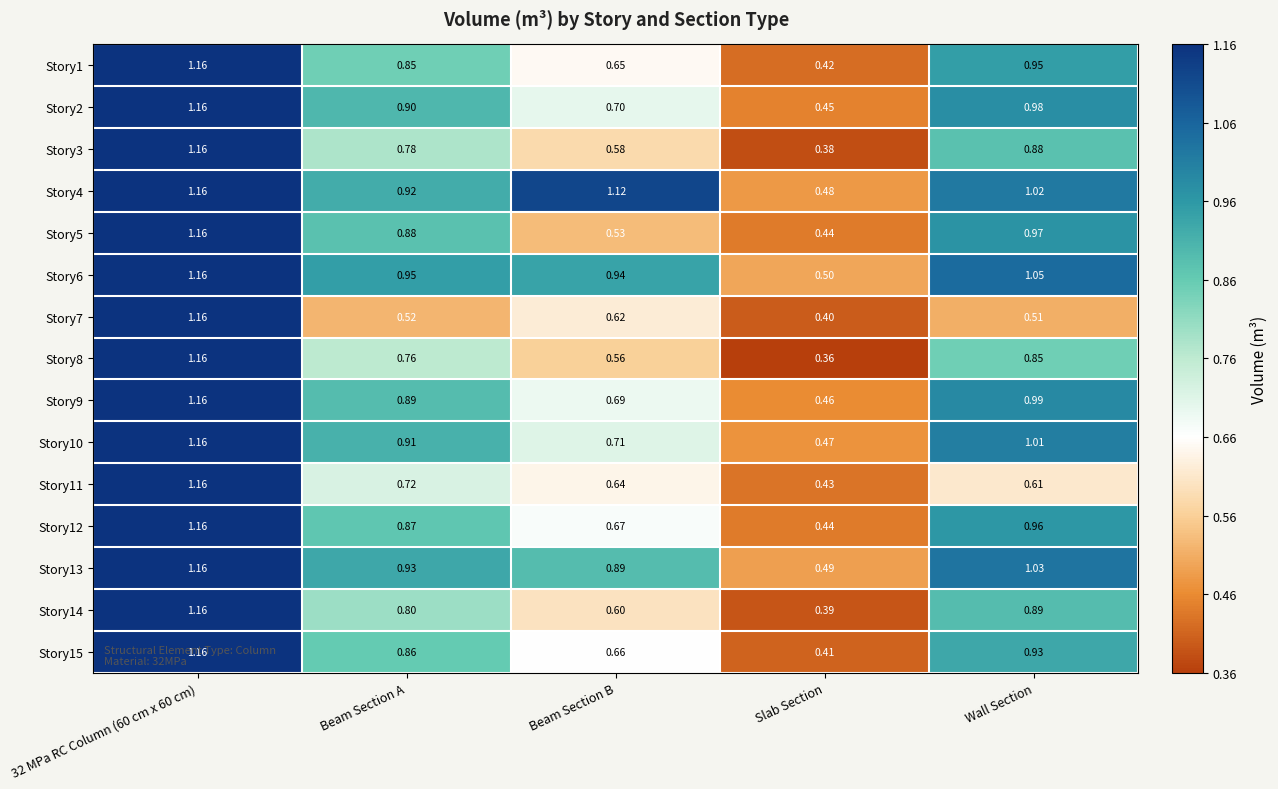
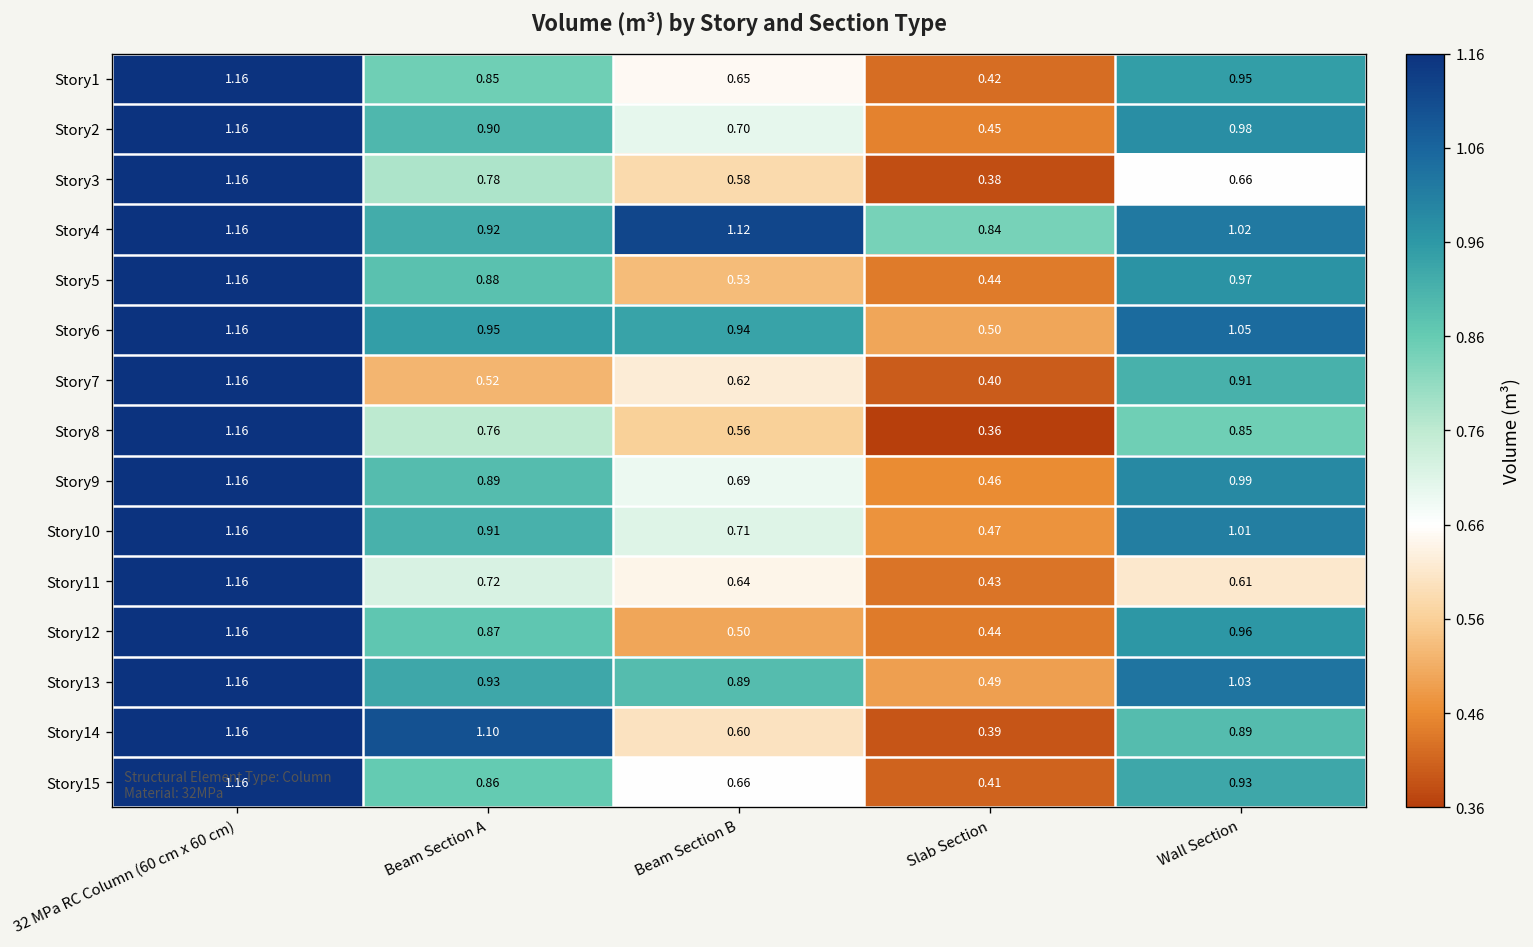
  {
    "Story1": {
      "32 MPa RC Column (60 cm x 60 cm)": 1.16,
      "Beam Section A": 0.85,
      "Beam Section B": 0.65,
      "Slab Section": 0.42,
      "Wall Section": 0.95
    },
    "Story2": {
      "32 MPa RC Column (60 cm x 60 cm)": 1.16,
      "Beam Section A": 0.90,
      "Beam Section B": 0.70,
      "Slab Section": 0.45,
      "Wall Section": 0.98
    },
    "Story3": {
      "32 MPa RC Column (60 cm x 60 cm)": 1.16,
      "Beam Section A": 0.78,
      "Beam Section B": 0.58,
      "Slab Section": 0.38,
-     "Wall Section": 0.88
+     "Wall Section": 0.66
    },
    "Story4": {
      "32 MPa RC Column (60 cm x 60 cm)": 1.16,
      "Beam Section A": 0.92,
      "Beam Section B": 1.12,
-     "Slab Section": 0.48,
+     "Slab Section": 0.84,
      "Wall Section": 1.02
    },
    "Story5": {
      "32 MPa RC Column (60 cm x 60 cm)": 1.16,
      "Beam Section A": 0.88,
      "Beam Section B": 0.53,
      "Slab Section": 0.44,
      "Wall Section": 0.97
    },
    "Story6": {
      "32 MPa RC Column (60 cm x 60 cm)": 1.16,
      "Beam Section A": 0.95,
      "Beam Section B": 0.94,
      "Slab Section": 0.50,
      "Wall Section": 1.05
    },
    "Story7": {
      "32 MPa RC Column (60 cm x 60 cm)": 1.16,
      "Beam Section A": 0.52,
      "Beam Section B": 0.62,
      "Slab Section": 0.40,
-     "Wall Section": 0.51
+     "Wall Section": 0.91
    },
    "Story8": {
      "32 MPa RC Column (60 cm x 60 cm)": 1.16,
      "Beam Section A": 0.76,
      "Beam Section B": 0.56,
      "Slab Section": 0.36,
      "Wall Section": 0.85
    },
    "Story9": {
      "32 MPa RC Column (60 cm x 60 cm)": 1.16,
      "Beam Section A": 0.89,
      "Beam Section B": 0.69,
      "Slab Section": 0.46,
      "Wall Section": 0.99
    },
    "Story10": {
      "32 MPa RC Column (60 cm x 60 cm)": 1.16,
      "Beam Section A": 0.91,
      "Beam Section B": 0.71,
      "Slab Section": 0.47,
      "Wall Section": 1.01
    },
    "Story11": {
      "32 MPa RC Column (60 cm x 60 cm)": 1.16,
      "Beam Section A": 0.72,
      "Beam Section B": 0.64,
      "Slab Section": 0.43,
      "Wall Section": 0.61
    },
    "Story12": {
      "32 MPa RC Column (60 cm x 60 cm)": 1.16,
      "Beam Section A": 0.87,
-     "Beam Section B": 0.67,
+     "Beam Section B": 0.50,
      "Slab Section": 0.44,
      "Wall Section": 0.96
    },
    "Story13": {
      "32 MPa RC Column (60 cm x 60 cm)": 1.16,
      "Beam Section A": 0.93,
      "Beam Section B": 0.89,
      "Slab Section": 0.49,
      "Wall Section": 1.03
    },
    "Story14": {
      "32 MPa RC Column (60 cm x 60 cm)": 1.16,
-     "Beam Section A": 0.80,
+     "Beam Section A": 1.10,
      "Beam Section B": 0.60,
      "Slab Section": 0.39,
      "Wall Section": 0.89
    },
    "Story15": {
      "32 MPa RC Column (60 cm x 60 cm)": 32,
      "Beam Section A": 0.86,
      "Beam Section B": 0.66,
      "Slab Section": 0.41,
      "Wall Section": 0.93
    }
  }
